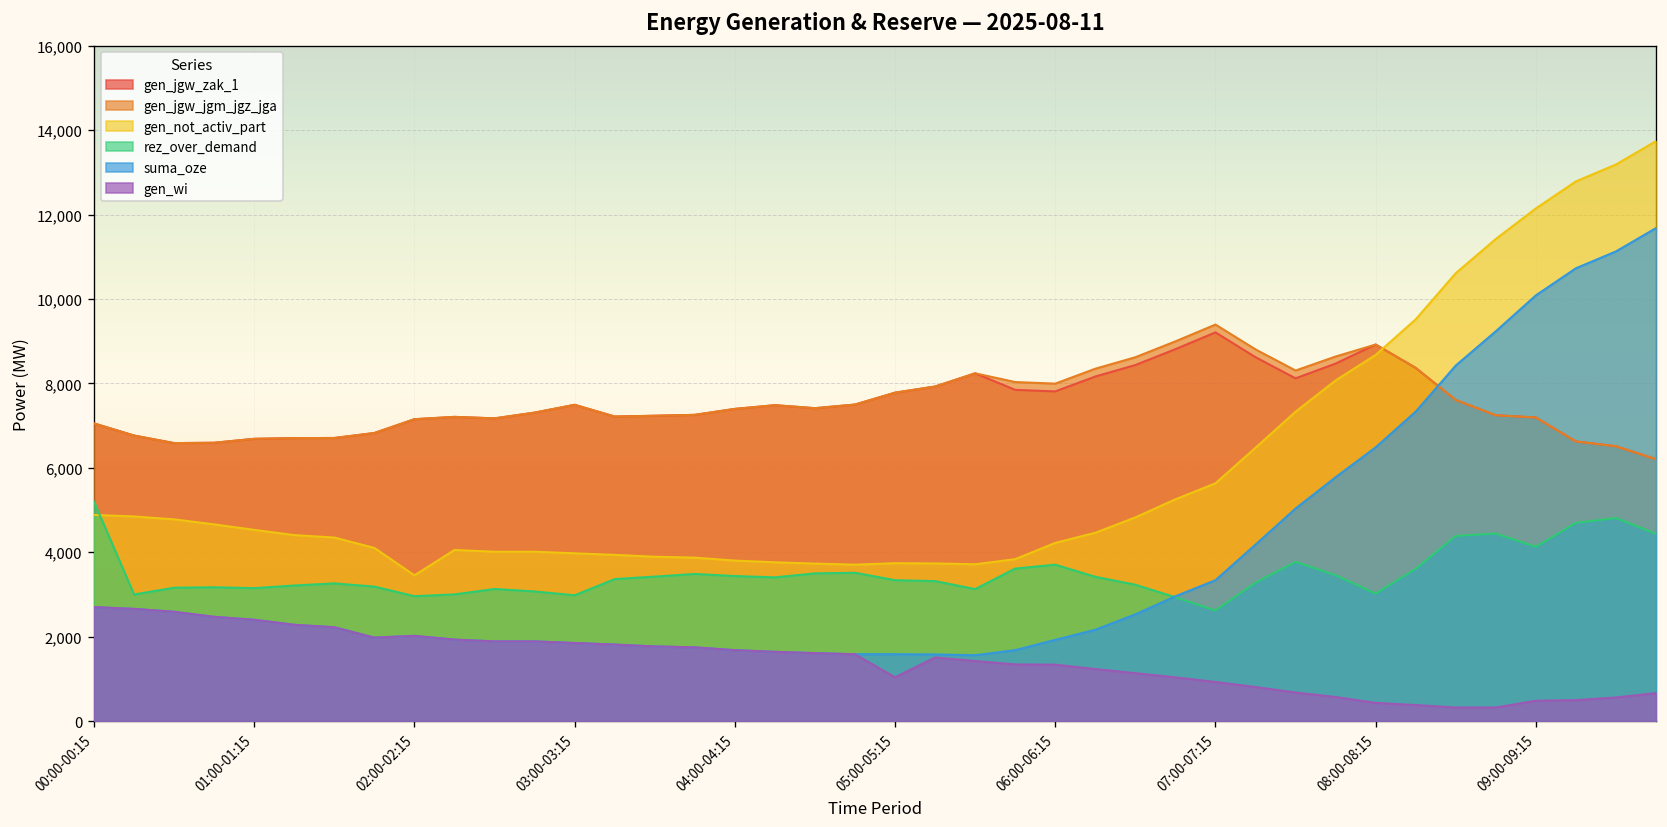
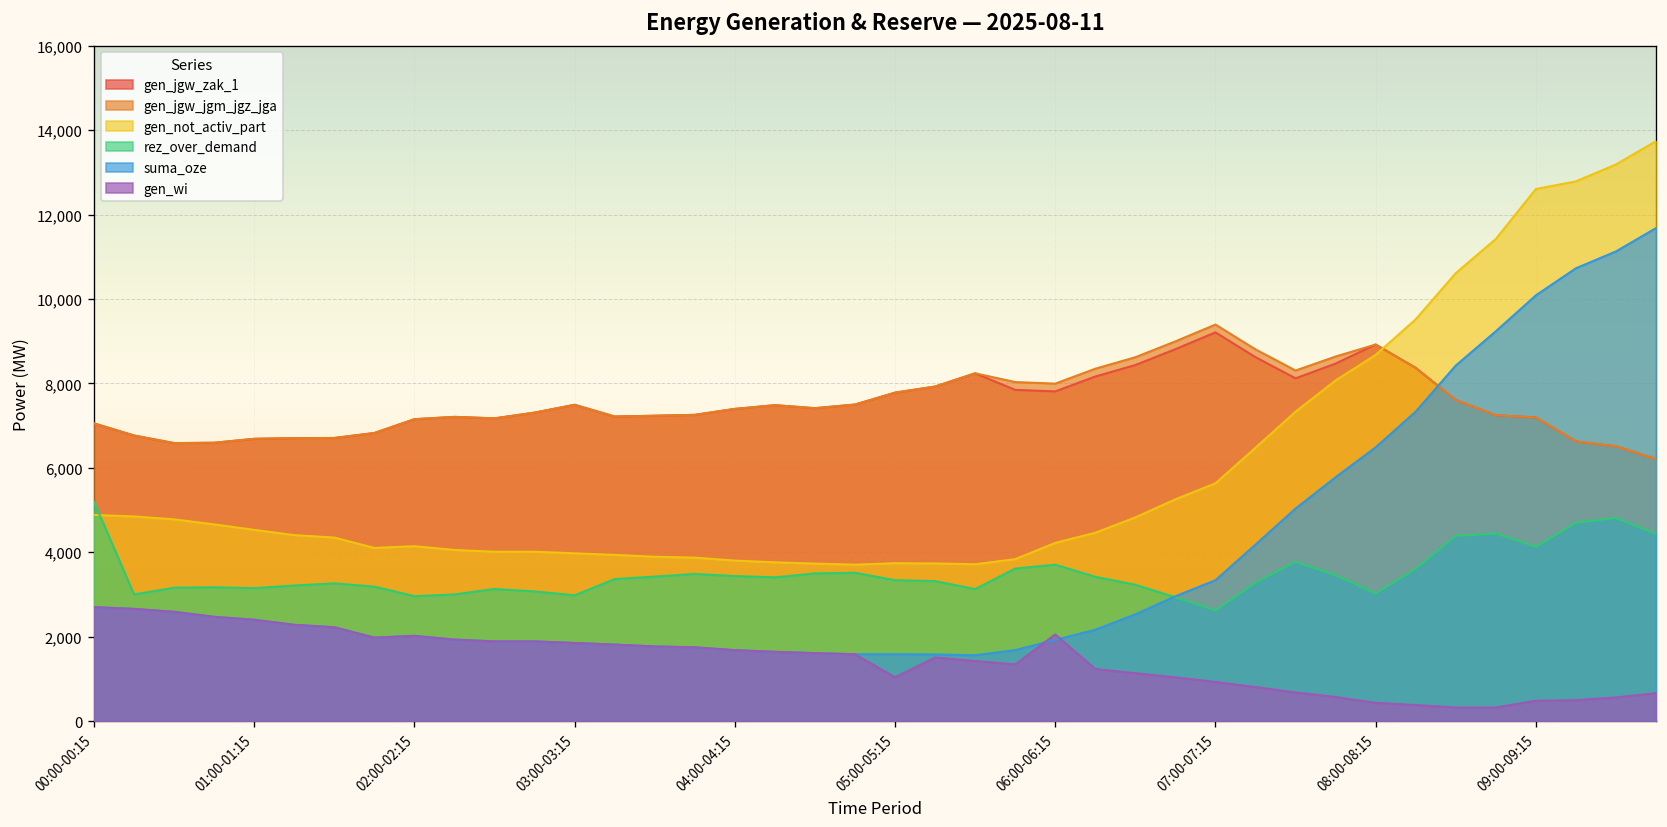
  {
    "gen_not_activ_part": {
      "00:00-00:15": "4,900",
      "01:00-01:15": "4,500",
-     "02:00-02:15": "3,500",
+     "02:00-02:15": "4,100",
      "03:00-03:15": "4,000",
      "04:00-04:15": "3,800",
      "05:00-05:15": "3,700",
      "06:00-06:15": "4,200",
      "07:00-07:15": "5,600",
      "08:00-08:15": "8,700",
-     "09:00-09:15": "12,100"
+     "09:00-09:15": "12,600"
    },
    "rez_over_demand": {
      "00:00-00:15": "5,200",
      "01:00-01:15": "3,100",
      "02:00-02:15": "3,000",
      "03:00-03:15": "3,000",
      "04:00-04:15": "3,400",
      "05:00-05:15": "3,300",
      "06:00-06:15": "3,700",
      "07:00-07:15": "2,600",
      "08:00-08:15": "3,000",
      "09:00-09:15": "4,100"
    },
    "suma_oze": {
      "05:00-05:15": "1,600",
      "06:00-06:15": "1,900",
      "07:00-07:15": "3,300",
      "08:00-08:15": "6,500",
      "09:00-09:15": "10,100"
    },
    "gen_wi": {
      "05:00-05:15": "1,000",
-     "06:00-06:15": "1,300",
+     "06:00-06:15": "2,100",
      "07:00-07:15": "900",
      "08:00-08:15": "400",
      "09:00-09:15": "500"
    }
  }
